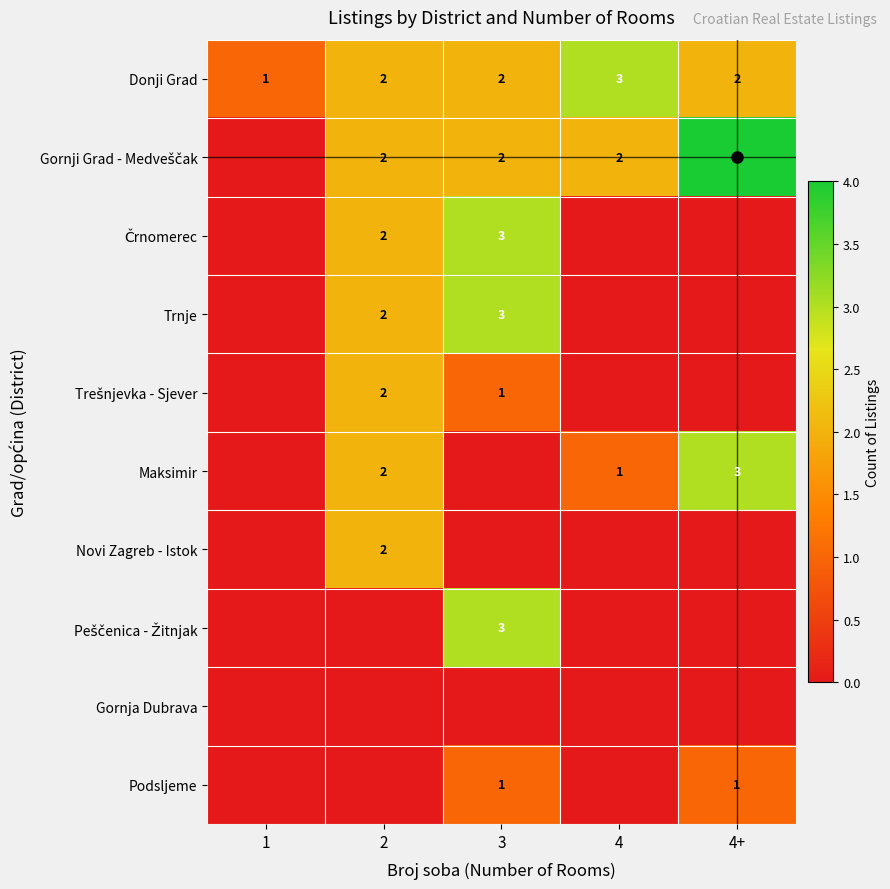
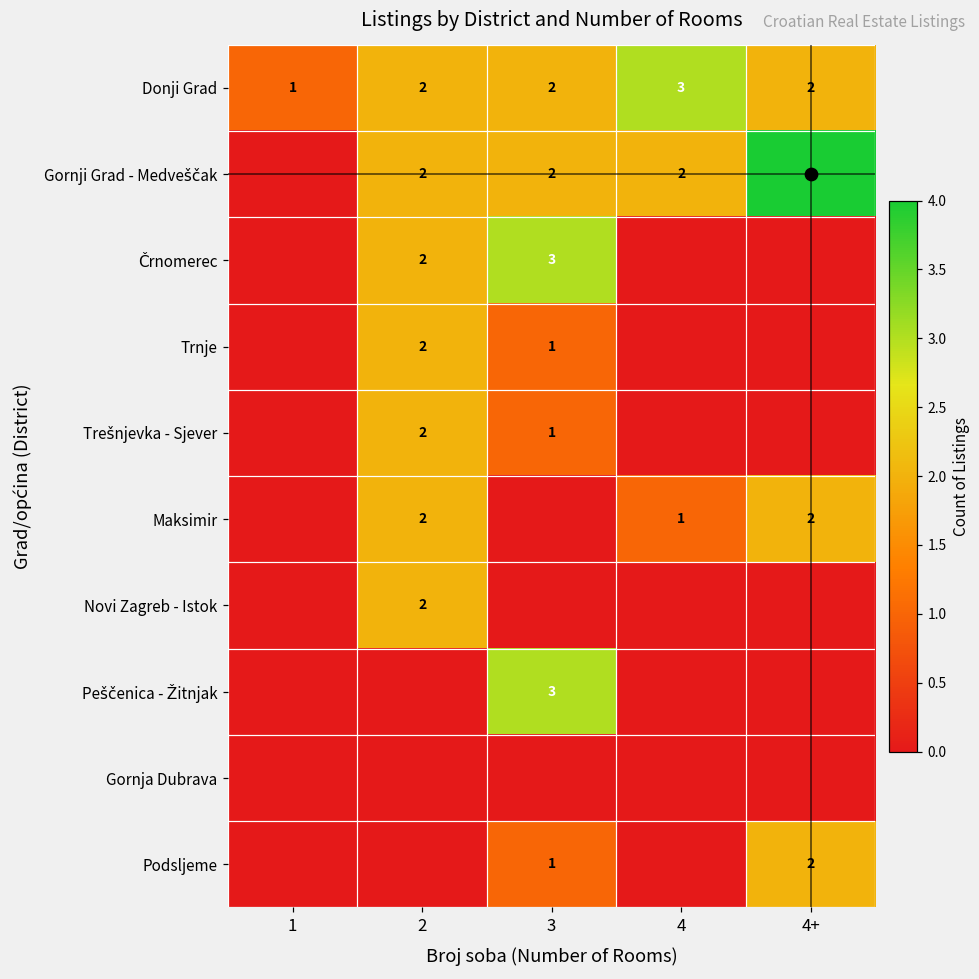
  {
    "Donji Grad": {
      "1": 1,
      "2": 2,
      "3": 2,
      "4": 3,
      "4+": 2
    },
    "Gornji Grad - Medveščak": {
      "2": 2,
      "3": 2,
      "4": 2
    },
    "Črnomerec": {
      "2": 2,
      "3": 3
    },
    "Trnje": {
      "2": 2,
-     "3": 3
+     "3": 1
    },
    "Trešnjevka - Sjever": {
      "2": 2,
      "3": 1
    },
    "Maksimir": {
      "2": 2,
      "4": 1,
-     "4+": 3
+     "4+": 2
    },
    "Novi Zagreb - Istok": {
      "2": 2
    },
    "Peščenica - Žitnjak": {
      "3": 3
    },
    "Podsljeme": {
      "3": 1,
-     "4+": 1
+     "4+": 2
    }
  }
